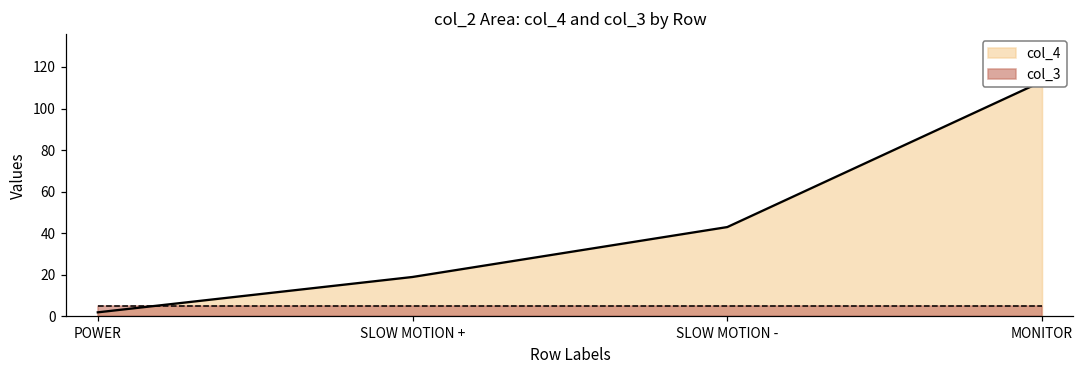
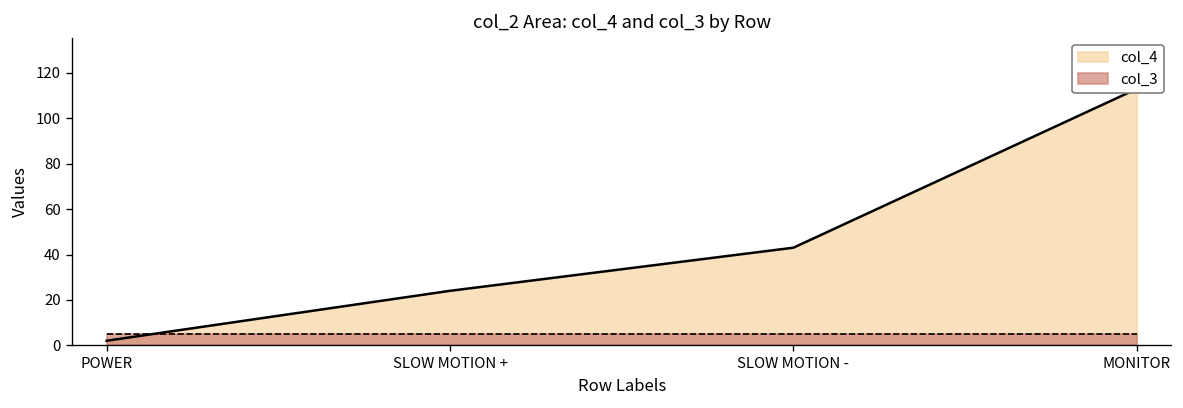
  {
    "col_4": {
      "POWER": 2,
-     "SLOW MOTION +": 19,
+     "SLOW MOTION +": 24,
      "SLOW MOTION -": 43
    },
    "col_3": {
      "POWER": 5,
      "SLOW MOTION +": 5,
      "SLOW MOTION -": 5,
      "MONITOR": 5
    }
  }
